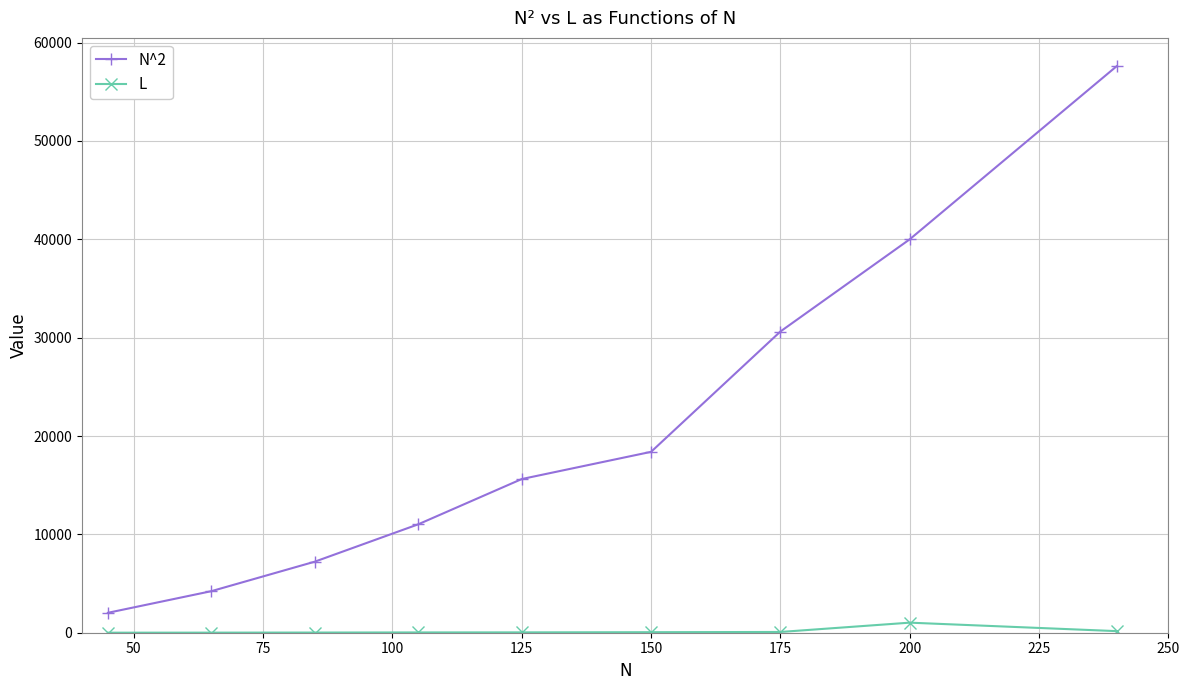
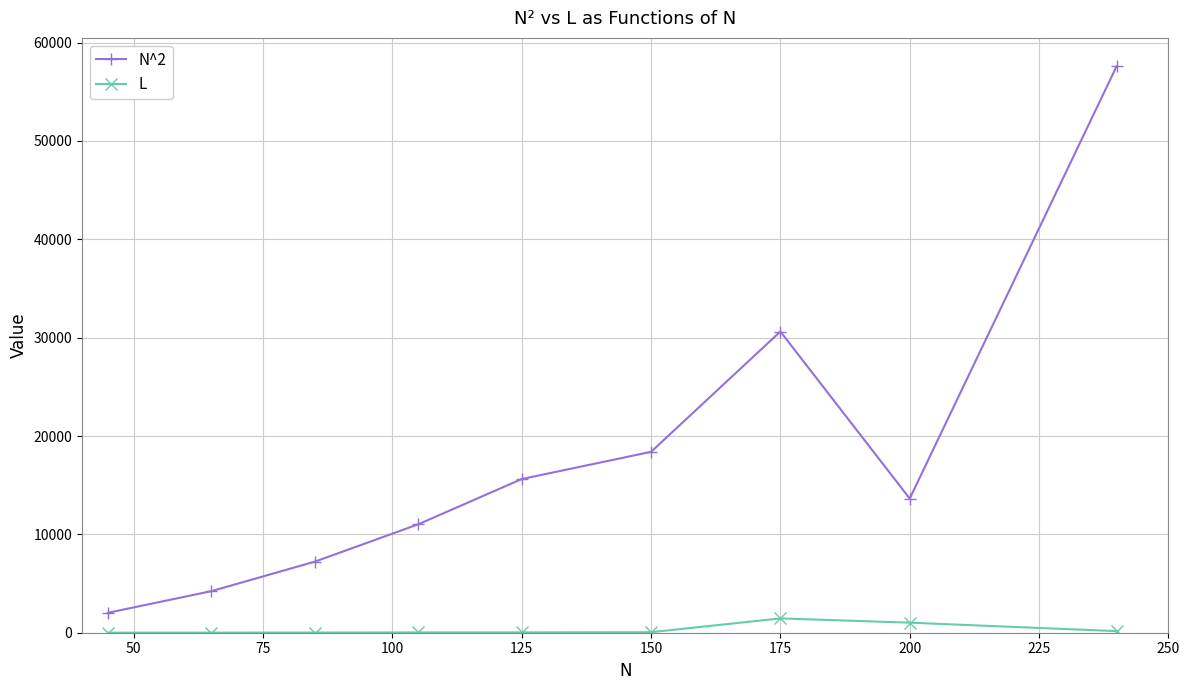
  {
    "N^2": {
      "125": 16000,
      "150": 18000,
      "175": 31000,
-     "200": 40000
+     "200": 14000
    },
    "L": {
      "125": 0,
      "150": 0,
-     "175": 0,
+     "175": 1000,
      "200": 1000
    }
  }
